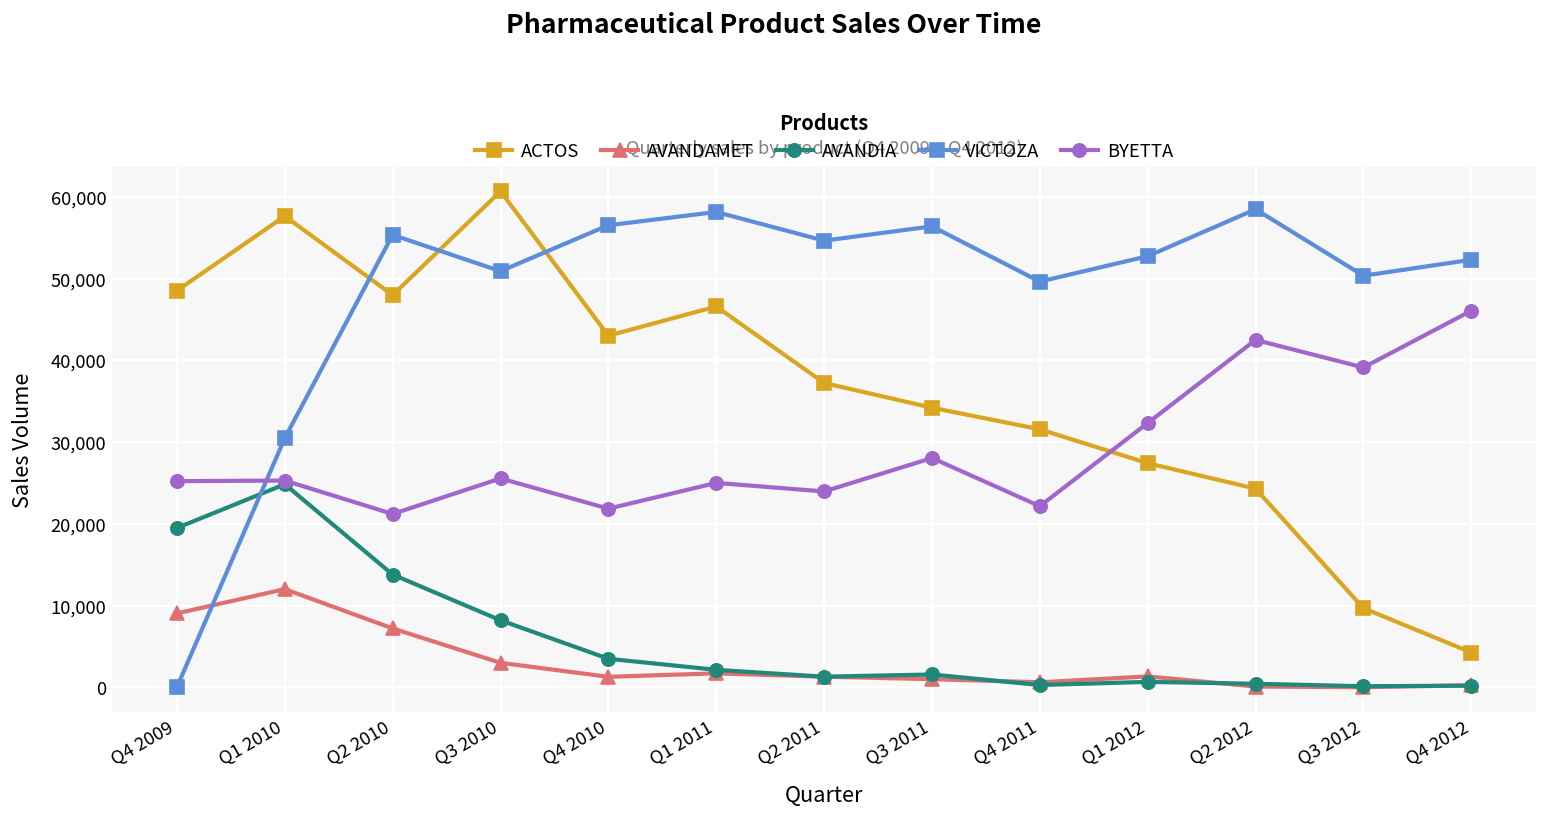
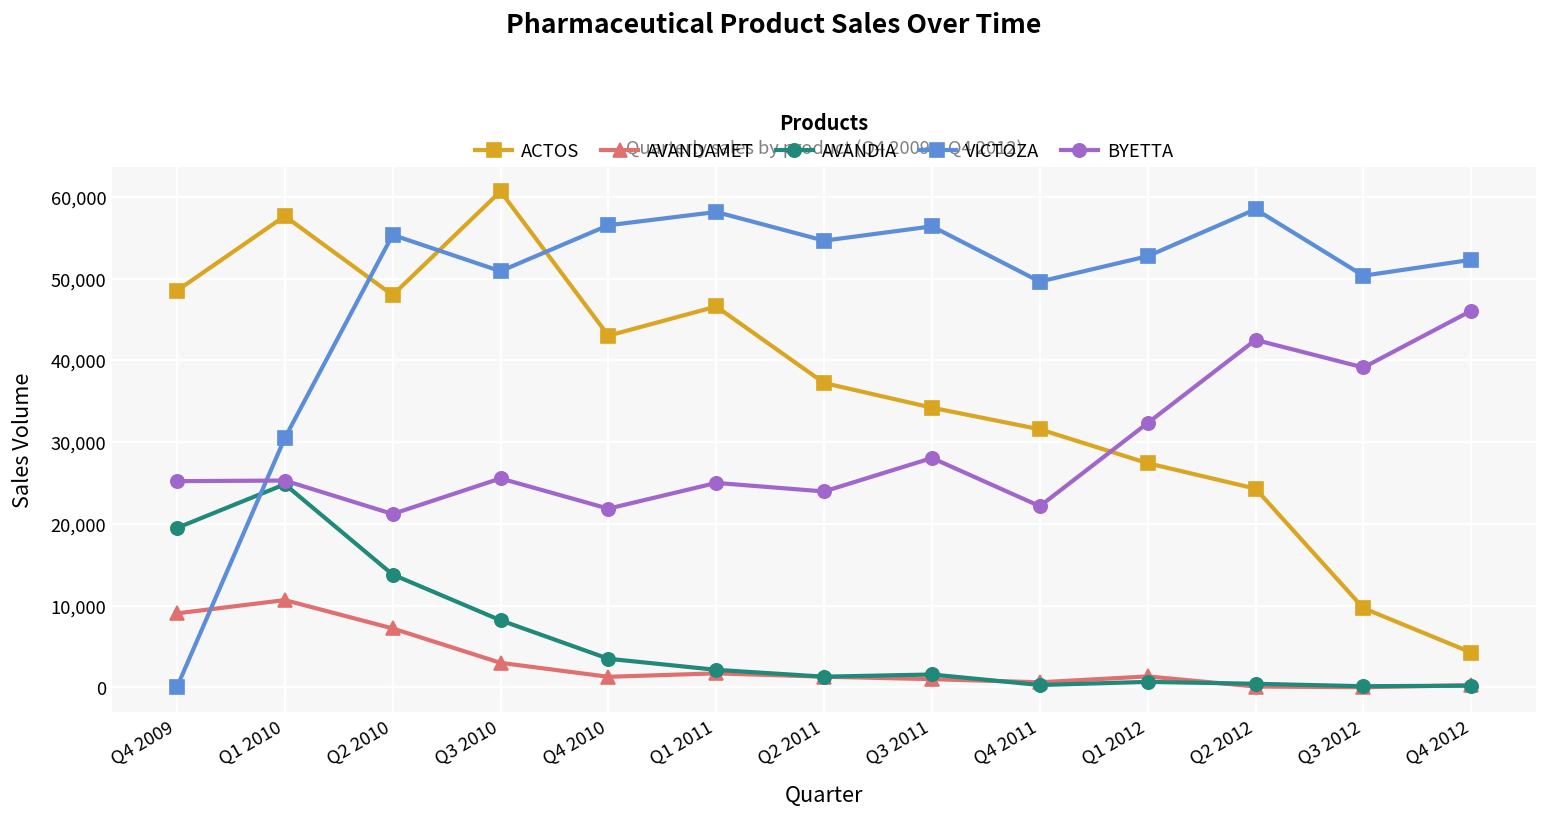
  {
    "ACTOS": {
      "Q4 2009": "49,000",
      "Q1 2010": "58,000",
      "Q2 2010": "48,000",
      "Q3 2010": "61,000",
      "Q4 2010": "43,000",
      "Q1 2011": "47,000",
      "Q2 2011": "37,000",
      "Q3 2011": "34,000",
      "Q4 2011": "32,000",
      "Q1 2012": "27,000",
      "Q2 2012": "24,000",
      "Q3 2012": "10,000",
      "Q4 2012": "4,000"
    },
    "AVANDAMET": {
      "Q4 2009": "9,000",
-     "Q1 2010": "12,000",
+     "Q1 2010": "11,000",
      "Q2 2010": "7,000",
      "Q3 2010": "3,000",
      "Q4 2010": "1,000",
      "Q1 2011": "2,000",
      "Q3 2011": "1,000",
      "Q1 2012": "1,000"
    },
    "AVANDIA": {
      "Q4 2009": "19,000",
      "Q1 2010": "25,000",
      "Q2 2010": "14,000",
      "Q3 2010": "8,000",
      "Q4 2010": "3,000",
      "Q1 2011": "2,000",
      "Q3 2011": "2,000",
      "Q1 2012": "1,000"
    },
    "VICTOZA": {
      "Q4 2009": "0",
      "Q1 2010": "30,000",
      "Q2 2010": "55,000",
      "Q3 2010": "51,000",
      "Q4 2010": "57,000",
      "Q1 2011": "58,000",
      "Q2 2011": "55,000",
      "Q3 2011": "56,000",
      "Q4 2011": "50,000",
      "Q1 2012": "53,000",
      "Q2 2012": "58,000",
      "Q3 2012": "50,000",
      "Q4 2012": "52,000"
    },
    "BYETTA": {
      "Q4 2009": "25,000",
      "Q1 2010": "25,000",
      "Q2 2010": "21,000",
      "Q3 2010": "26,000",
      "Q4 2010": "22,000",
      "Q1 2011": "25,000",
      "Q2 2011": "24,000",
      "Q3 2011": "28,000",
      "Q4 2011": "22,000",
      "Q1 2012": "32,000",
      "Q2 2012": "42,000",
      "Q3 2012": "39,000",
      "Q4 2012": "46,000"
    }
  }
